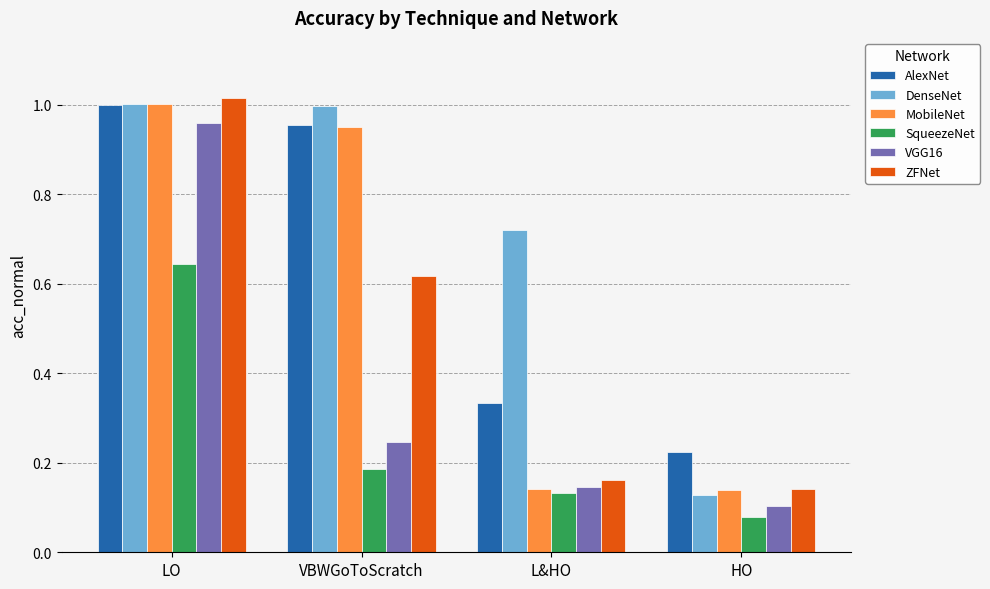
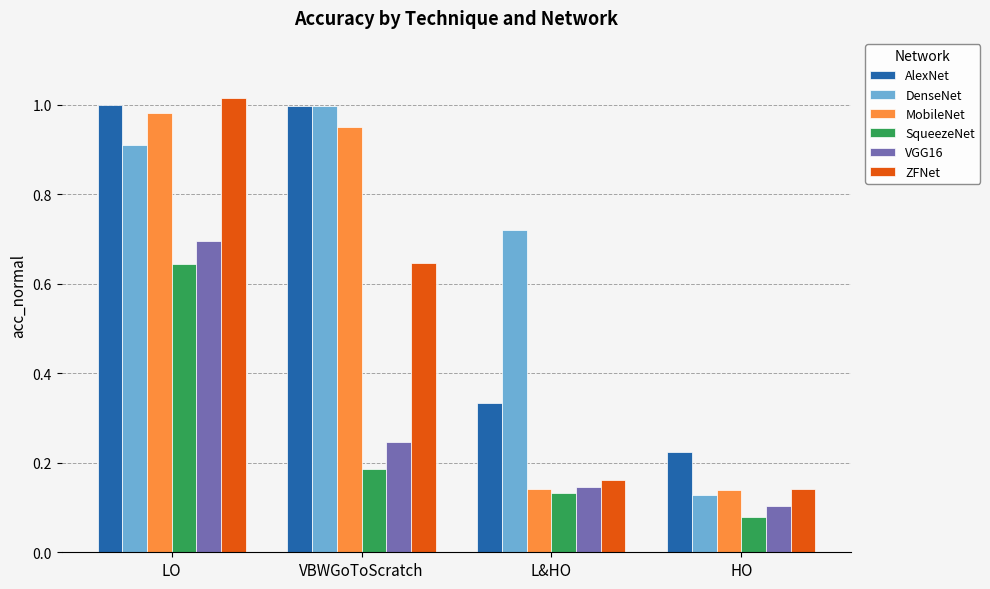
  {
    "AlexNet": {
      "LO": 1.00,
-     "VBWGoToScratch": 0.96,
+     "VBWGoToScratch": 1.00,
      "L&HO": 0.33,
      "HO": 0.22
    },
    "DenseNet": {
-     "LO": 1.00,
+     "LO": 0.91,
      "VBWGoToScratch": 1.00,
      "L&HO": 0.72,
      "HO": 0.13
    },
    "MobileNet": {
-     "LO": 1.00,
+     "LO": 0.98,
      "VBWGoToScratch": 0.95,
      "L&HO": 0.14,
      "HO": 0.14
    },
    "SqueezeNet": {
      "LO": 0.64,
      "VBWGoToScratch": 0.19,
      "L&HO": 0.13,
      "HO": 0.08
    },
    "VGG16": {
-     "LO": 0.96,
+     "LO": 0.70,
      "VBWGoToScratch": 0.25,
      "L&HO": 0.15,
      "HO": 0.10
    },
    "ZFNet": {
      "LO": 1.02,
-     "VBWGoToScratch": 0.62,
+     "VBWGoToScratch": 0.65,
      "L&HO": 0.16,
      "HO": 0.14
    }
  }
